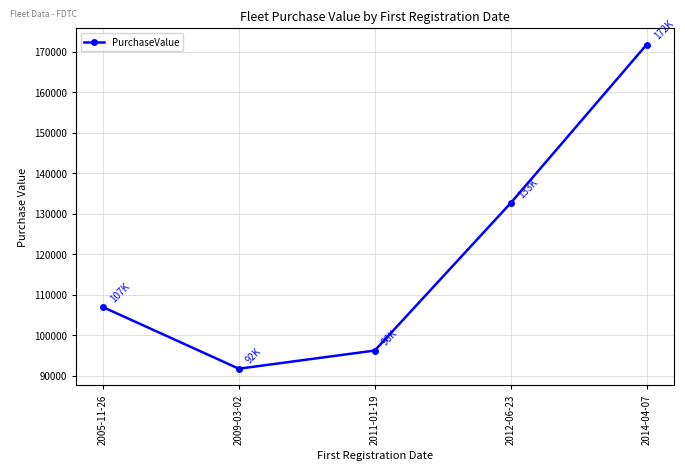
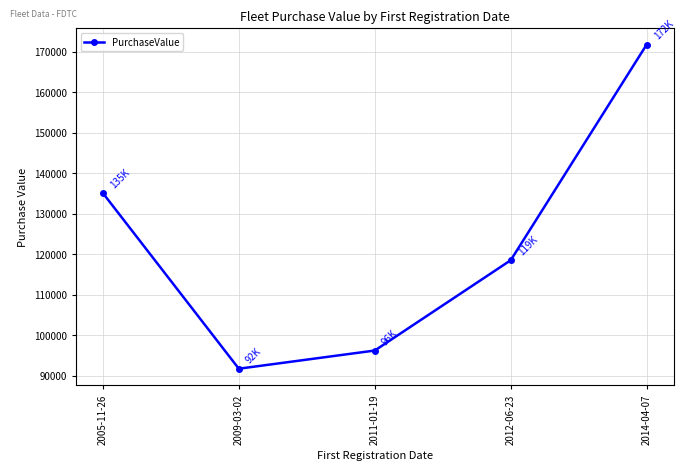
  {
-   "2005-11-26": "107K",
+   "2005-11-26": "135K",
    "2009-03-02": "92K",
    "2011-01-19": "96K",
-   "2012-06-23": "133K",
+   "2012-06-23": "119K",
    "2014-04-07": "172K"
  }
